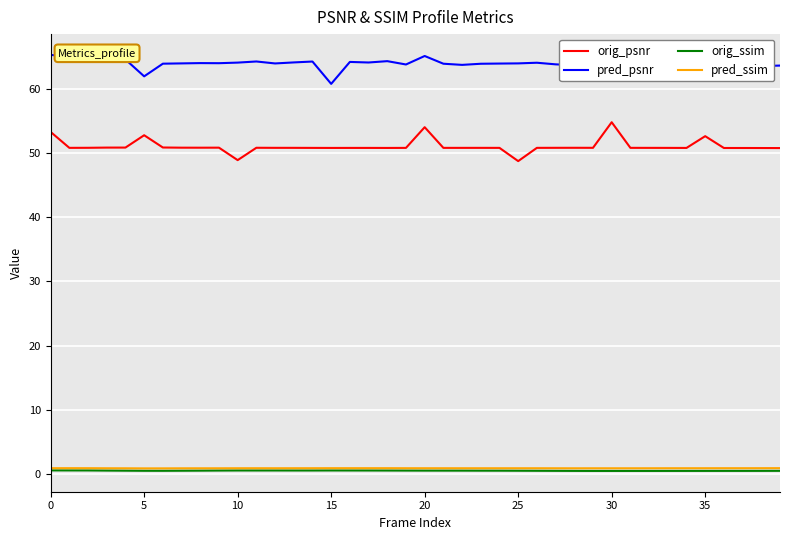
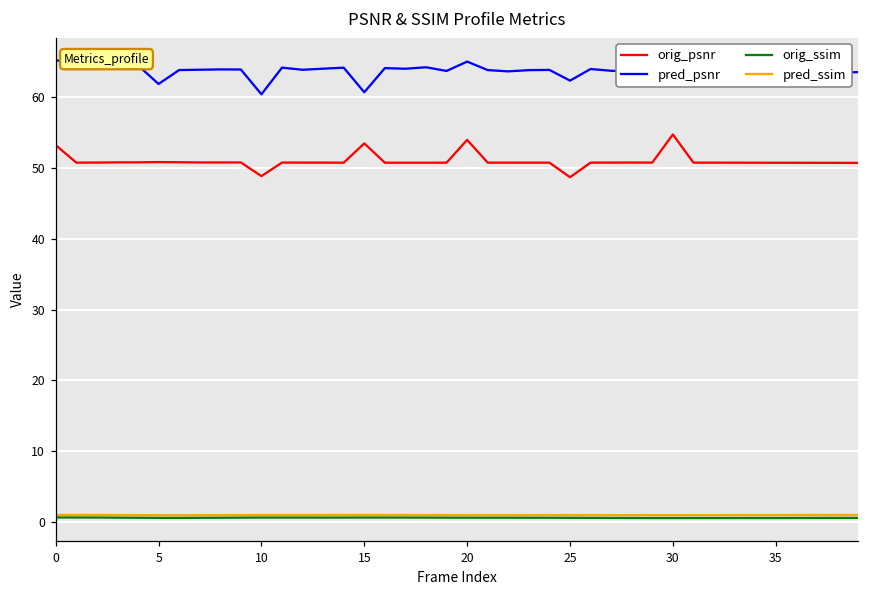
  {
    "orig_psnr": {
      "0": 53,
-     "5": 53,
+     "5": 51,
      "10": 49,
-     "15": 51,
+     "15": 54,
      "20": 54,
      "25": 49,
      "30": 55,
-     "35": 53
+     "35": 51
    },
    "pred_psnr": {
      "0": 65,
      "5": 62,
-     "10": 64,
+     "10": 60,
      "15": 61,
      "20": 65,
-     "25": 64
+     "25": 62
    },
    "orig_ssim": {
      "30": 1,
      "35": 1
    },
    "pred_ssim": {
      "30": 1,
      "35": 1
    }
  }
